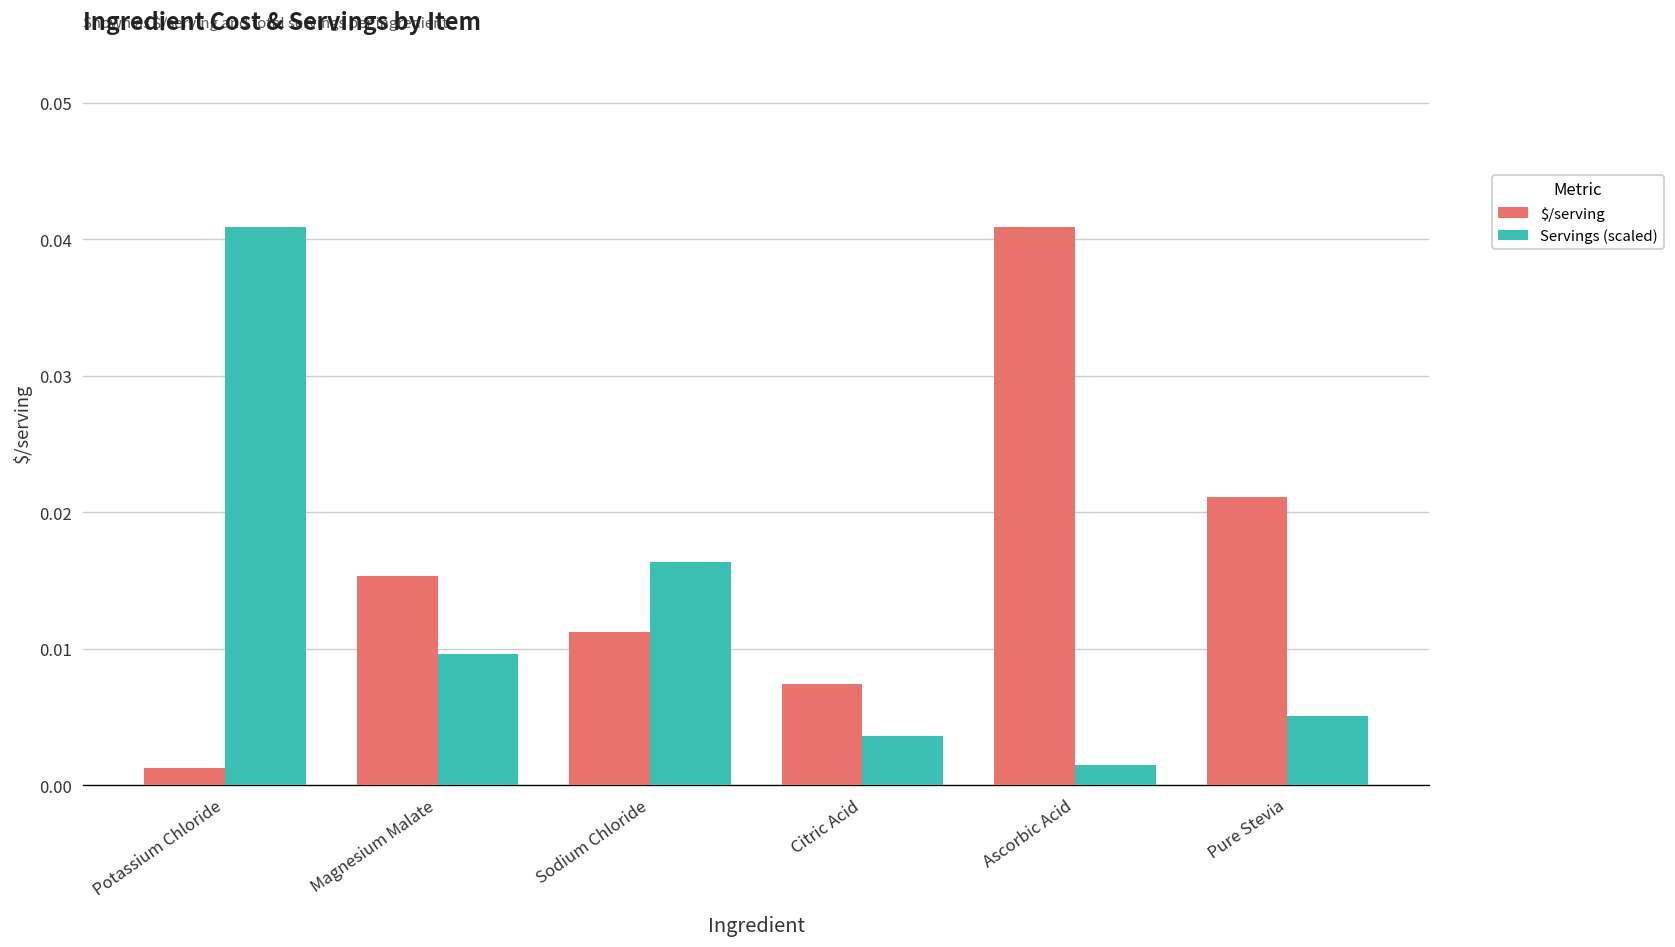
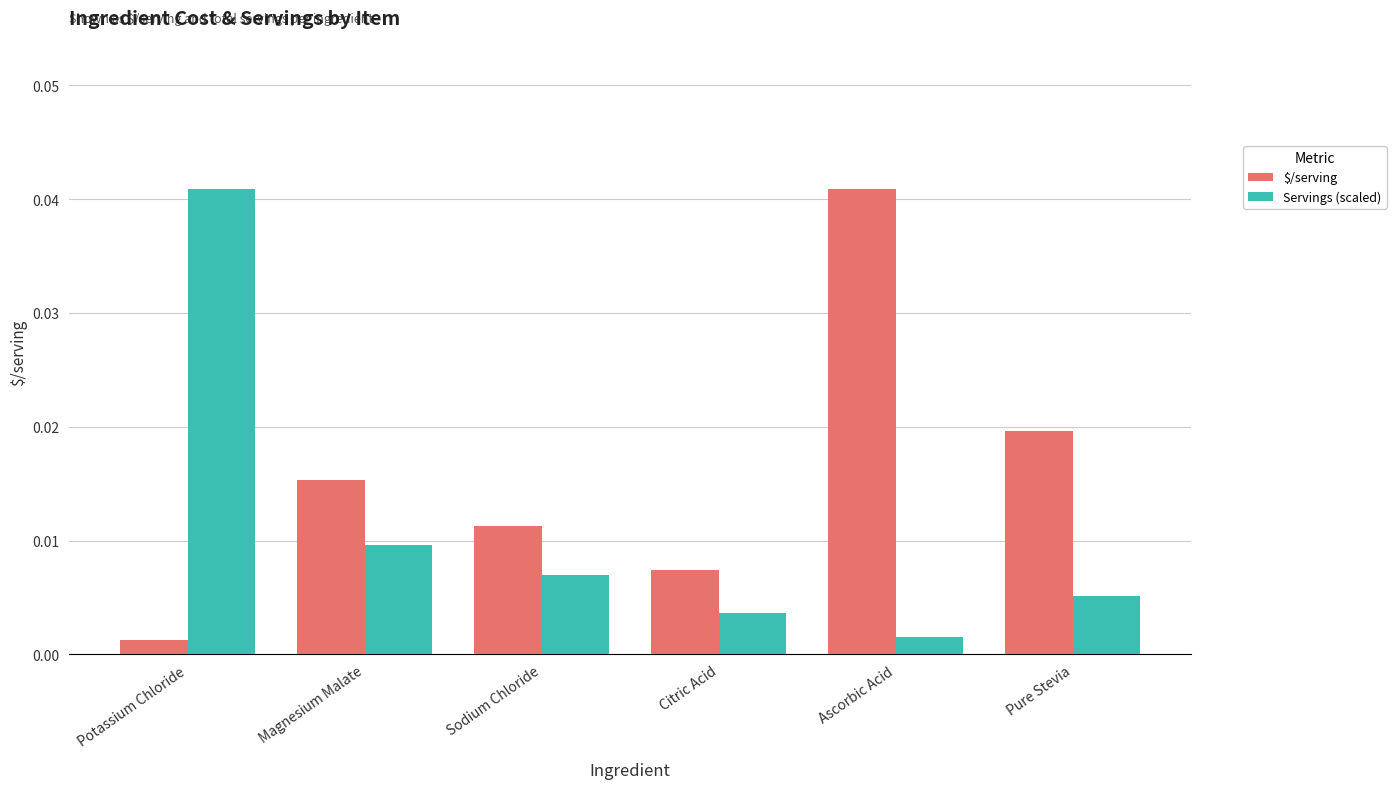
  {
    "$/serving": {
      "Potassium Chloride": 0.0013,
      "Magnesium Malate": 0.0154,
      "Sodium Chloride": 0.0112,
      "Citric Acid": 0.0074,
      "Ascorbic Acid": 0.0409,
-     "Pure Stevia": 0.0211
+     "Pure Stevia": 0.0196
    },
    "Servings (scaled)": {
      "Potassium Chloride": 0.0409,
      "Magnesium Malate": 0.0096,
-     "Sodium Chloride": 0.0164,
+     "Sodium Chloride": 0.0070,
      "Citric Acid": 0.0036,
      "Ascorbic Acid": 0.0015,
      "Pure Stevia": 0.0051
    }
  }
